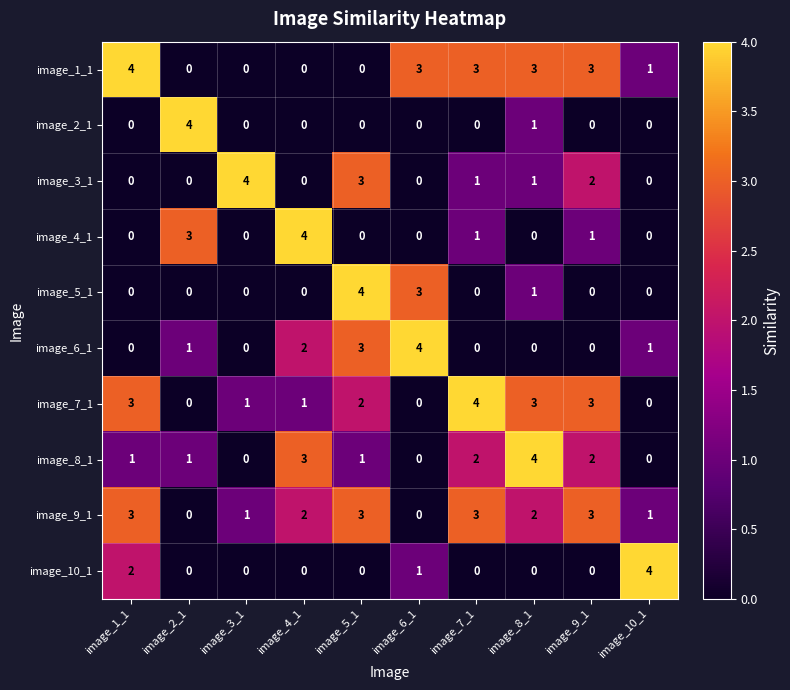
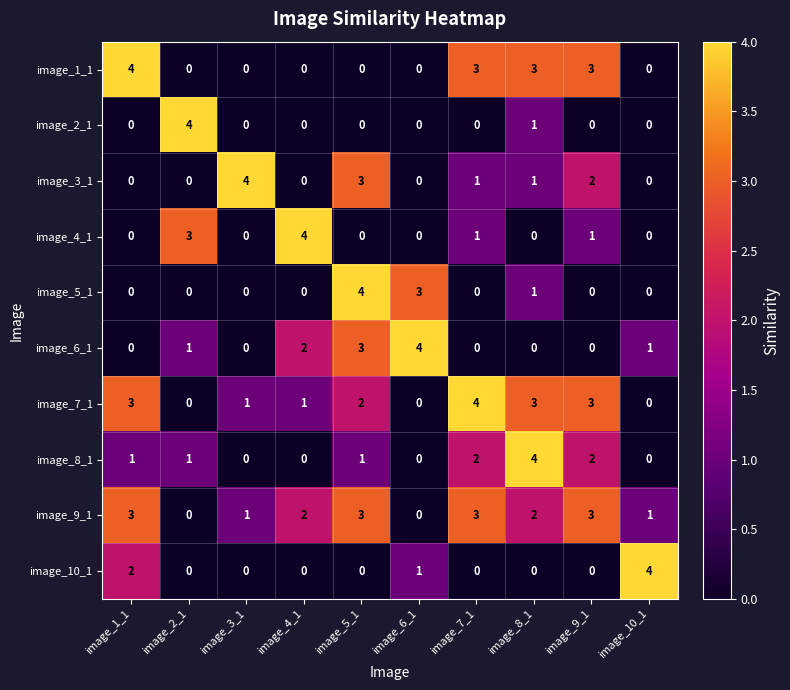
  {
    "image_1_1": {
      "image_1_1": 4,
      "image_2_1": 0,
      "image_3_1": 0,
      "image_4_1": 0,
      "image_5_1": 0,
-     "image_6_1": 3,
+     "image_6_1": 0,
      "image_7_1": 3,
      "image_8_1": 3,
      "image_9_1": 3,
-     "image_10_1": 1
+     "image_10_1": 0
    },
    "image_2_1": {
      "image_1_1": 0,
      "image_2_1": 4,
      "image_3_1": 0,
      "image_4_1": 0,
      "image_5_1": 0,
      "image_6_1": 0,
      "image_7_1": 0,
      "image_8_1": 1,
      "image_9_1": 0,
      "image_10_1": 0
    },
    "image_3_1": {
      "image_1_1": 0,
      "image_2_1": 0,
      "image_3_1": 4,
      "image_4_1": 0,
      "image_5_1": 3,
      "image_6_1": 0,
      "image_7_1": 1,
      "image_8_1": 1,
      "image_9_1": 2,
      "image_10_1": 0
    },
    "image_4_1": {
      "image_1_1": 0,
      "image_2_1": 3,
      "image_3_1": 0,
      "image_4_1": 4,
      "image_5_1": 0,
      "image_6_1": 0,
      "image_7_1": 1,
      "image_8_1": 0,
      "image_9_1": 1,
      "image_10_1": 0
    },
    "image_5_1": {
      "image_1_1": 0,
      "image_2_1": 0,
      "image_3_1": 0,
      "image_4_1": 0,
      "image_5_1": 4,
      "image_6_1": 3,
      "image_7_1": 0,
      "image_8_1": 1,
      "image_9_1": 0,
      "image_10_1": 0
    },
    "image_6_1": {
      "image_1_1": 0,
      "image_2_1": 1,
      "image_3_1": 0,
      "image_4_1": 2,
      "image_5_1": 3,
      "image_6_1": 4,
      "image_7_1": 0,
      "image_8_1": 0,
      "image_9_1": 0,
      "image_10_1": 1
    },
    "image_7_1": {
      "image_1_1": 3,
      "image_2_1": 0,
      "image_3_1": 1,
      "image_4_1": 1,
      "image_5_1": 2,
      "image_6_1": 0,
      "image_7_1": 4,
      "image_8_1": 3,
      "image_9_1": 3,
      "image_10_1": 0
    },
    "image_8_1": {
      "image_1_1": 1,
      "image_2_1": 1,
      "image_3_1": 0,
-     "image_4_1": 3,
+     "image_4_1": 0,
      "image_5_1": 1,
      "image_6_1": 0,
      "image_7_1": 2,
      "image_8_1": 4,
      "image_9_1": 2,
      "image_10_1": 0
    },
    "image_9_1": {
      "image_1_1": 3,
      "image_2_1": 0,
      "image_3_1": 1,
      "image_4_1": 2,
      "image_5_1": 3,
      "image_6_1": 0,
      "image_7_1": 3,
      "image_8_1": 2,
      "image_9_1": 3,
      "image_10_1": 1
    },
    "image_10_1": {
      "image_1_1": 2,
      "image_2_1": 0,
      "image_3_1": 0,
      "image_4_1": 0,
      "image_5_1": 0,
      "image_6_1": 1,
      "image_7_1": 0,
      "image_8_1": 0,
      "image_9_1": 0,
      "image_10_1": 4
    }
  }
